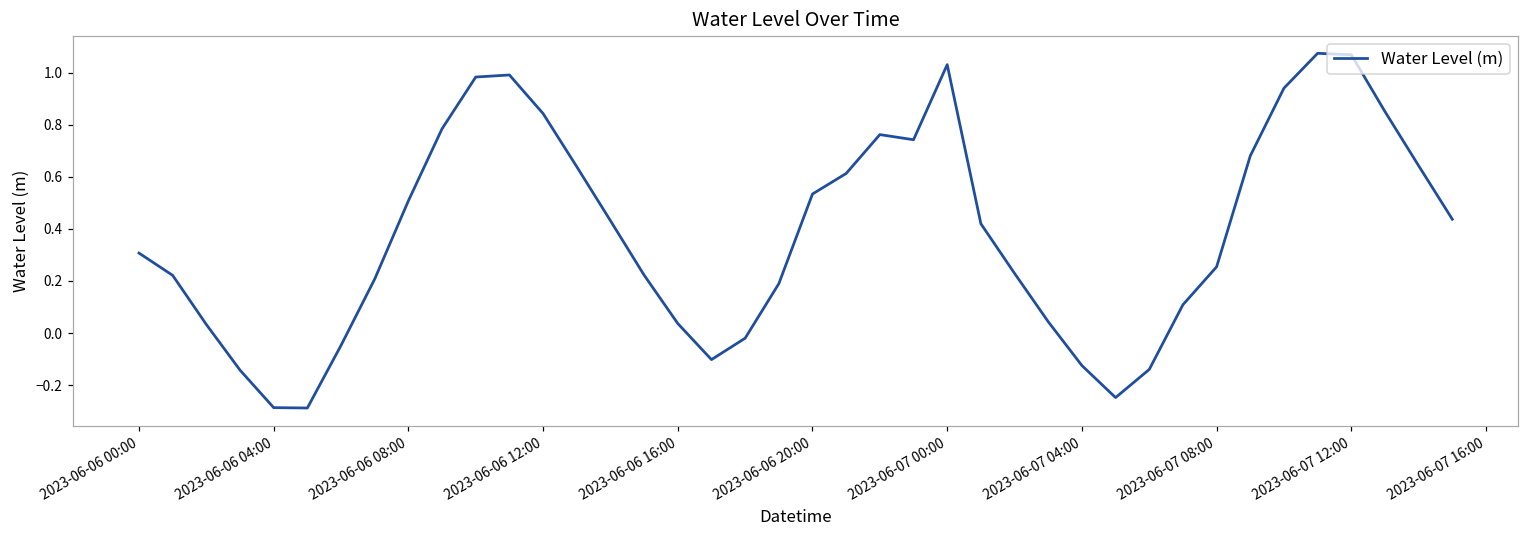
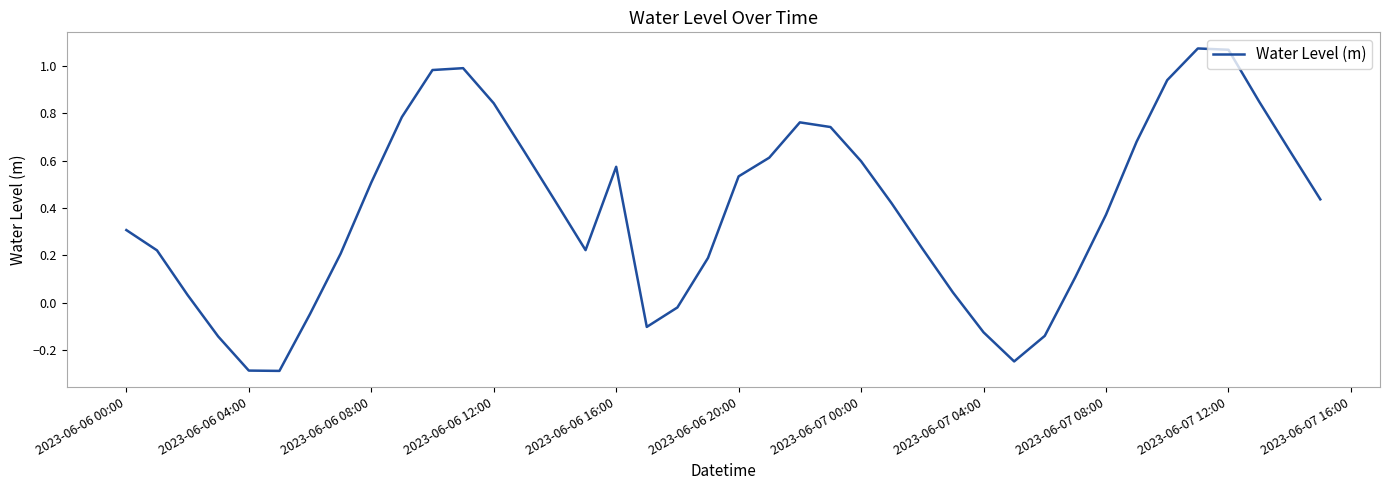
  {
    "2023-06-06 00:00": 0.31,
    "2023-06-06 04:00": -0.29,
    "2023-06-06 08:00": 0.51,
    "2023-06-06 12:00": 0.84,
-   "2023-06-06 16:00": 0.04,
+   "2023-06-06 16:00": 0.57,
    "2023-06-06 20:00": 0.53,
-   "2023-06-07 00:00": 1.03,
+   "2023-06-07 00:00": 0.60,
    "2023-06-07 04:00": -0.12,
-   "2023-06-07 08:00": 0.25
+   "2023-06-07 08:00": 0.37
  }
